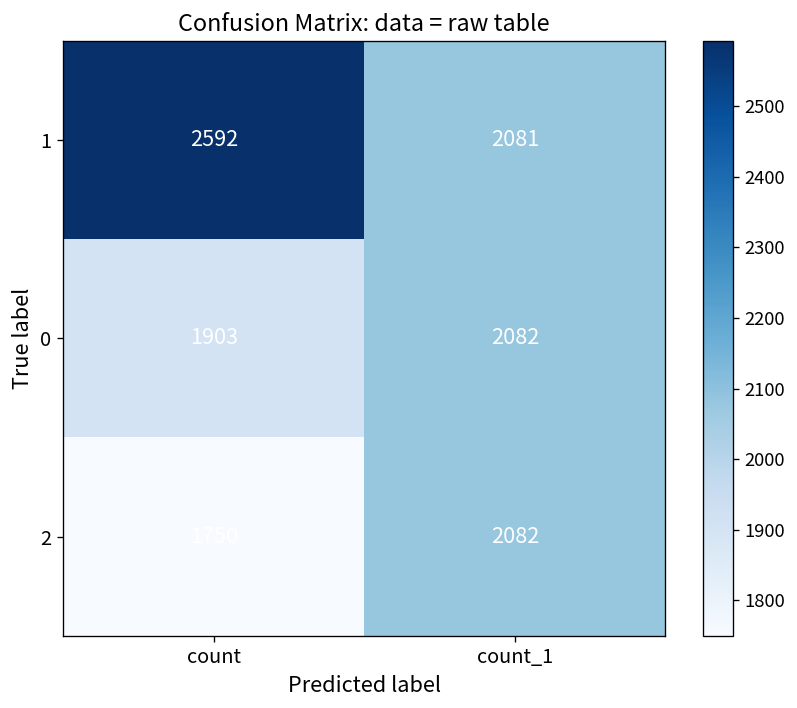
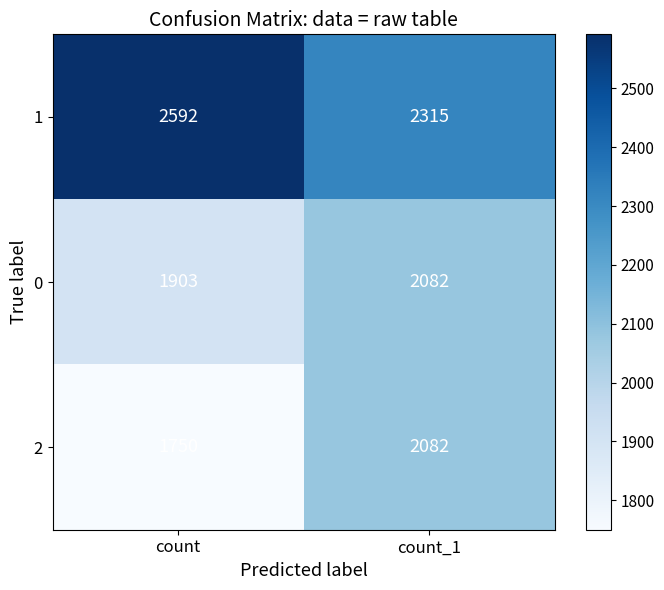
  {
    "1": {
      "count": 2592,
-     "count_1": 2081
+     "count_1": 2315
    },
    "0": {
      "count_1": 2082
    },
    "2": {
      "count_1": 2082
    }
  }
